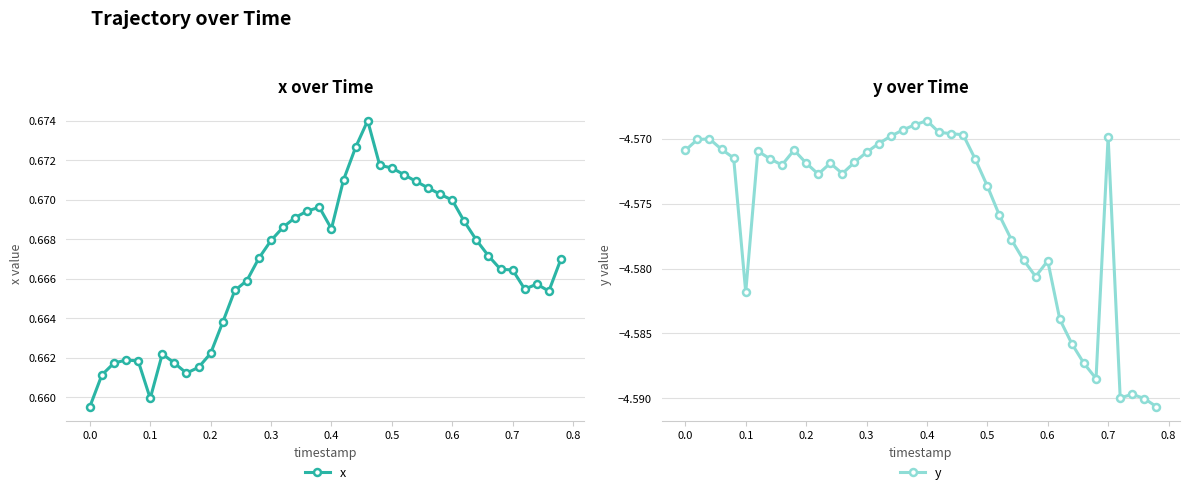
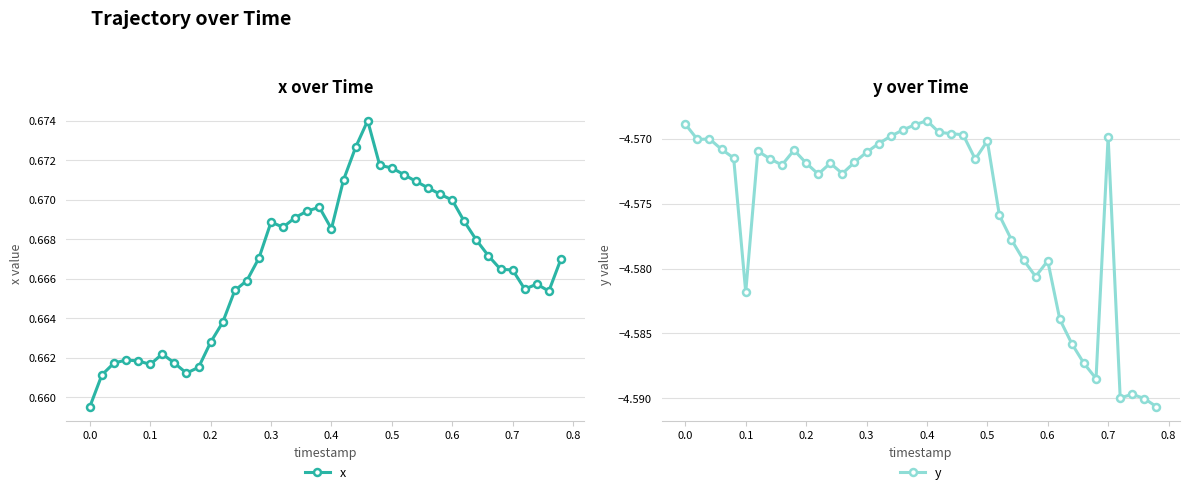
  {
    "x over Time": {
      "0.0": 0.6595,
-     "0.1": 0.6600,
-     "0.2": 0.6622,
-     "0.3": 0.6679,
+     "0.1": 0.6617,
+     "0.2": 0.6628,
+     "0.3": 0.6689,
      "0.4": 0.6685,
      "0.5": 0.6716,
      "0.6": 0.6700,
      "0.7": 0.6665
    },
    "y over Time": {
-     "0.0": -4.5709,
+     "0.0": -4.5689,
      "0.1": -4.5818,
      "0.2": -4.5719,
      "0.3": -4.5710,
      "0.4": -4.5686,
-     "0.5": -4.5736,
+     "0.5": -4.5702,
      "0.6": -4.5794,
      "0.7": -4.5698
    }
  }
